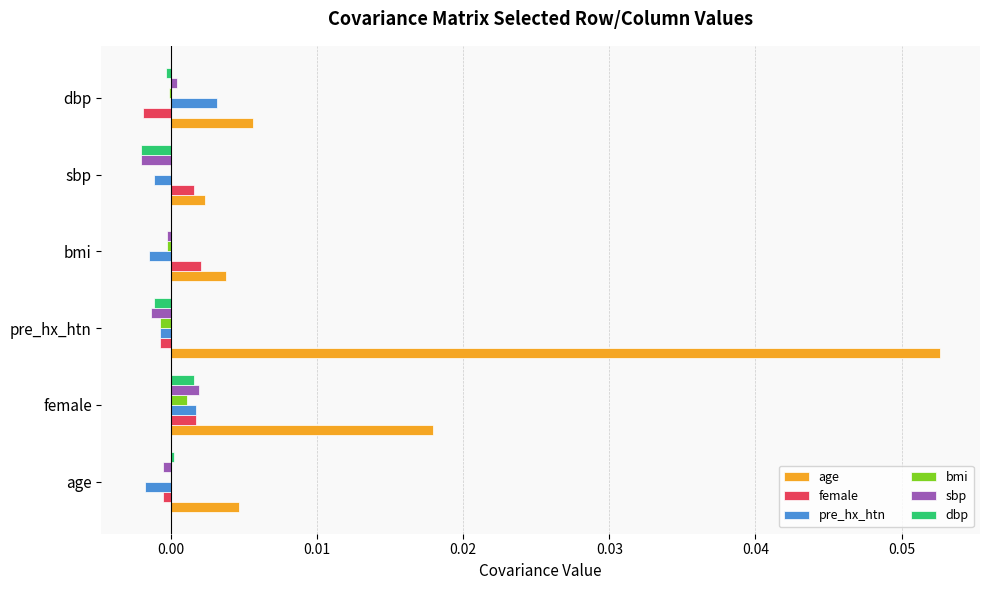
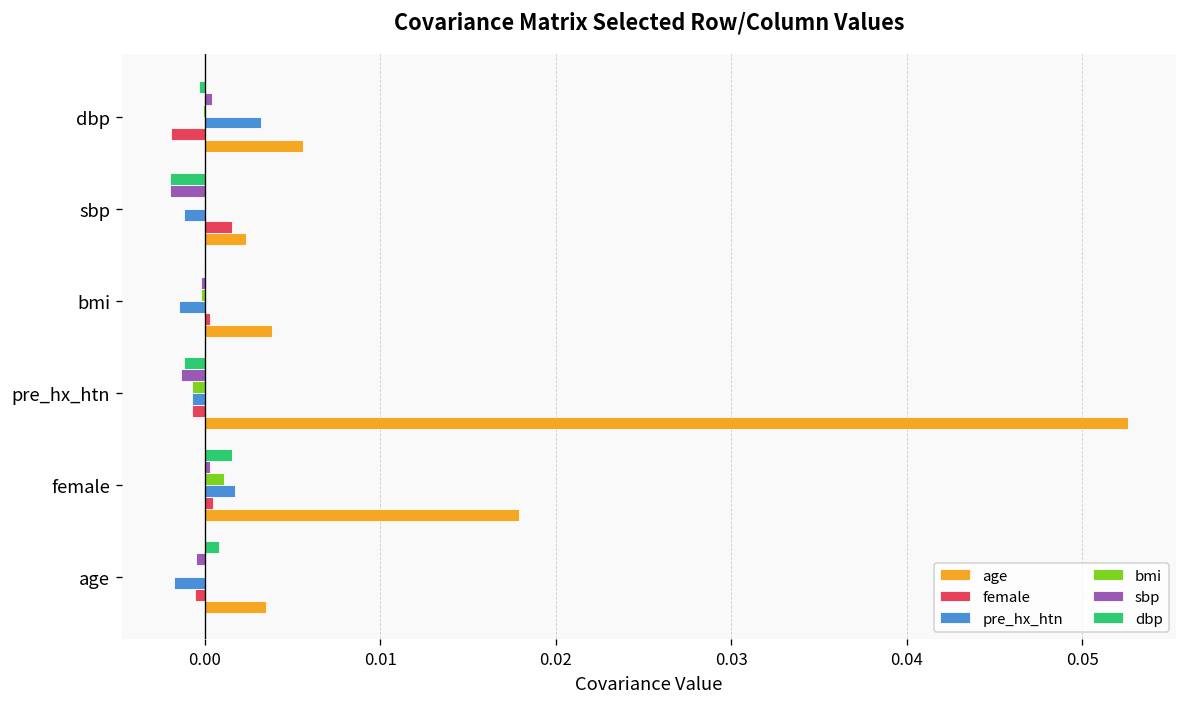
  {
    "age": {
      "dbp": 0.0056,
      "sbp": 0.0023,
      "bmi": 0.0038,
      "pre_hx_htn": 0.0526,
      "female": 0.0179,
-     "age": 0.0047
+     "age": 0.0035
    },
    "female": {
      "dbp": -0.0019,
      "sbp": 0.0016,
-     "bmi": 0.0021,
+     "bmi": 0.0003,
      "pre_hx_htn": -0.0007,
-     "female": 0.0017,
+     "female": 0.0005,
      "age": -0.0005
    },
    "pre_hx_htn": {
      "dbp": 0.0032,
      "sbp": -0.0012,
      "bmi": -0.0015,
      "pre_hx_htn": -0.0007,
      "female": 0.0017,
      "age": -0.0018
    },
    "bmi": {
      "bmi": -0.0002,
      "pre_hx_htn": -0.0007,
      "female": 0.0011
    },
    "sbp": {
      "dbp": 0.0004,
      "sbp": -0.0020,
      "bmi": -0.0002,
      "pre_hx_htn": -0.0014,
-     "female": 0.0019,
+     "female": 0.0003,
      "age": -0.0005
    },
    "dbp": {
      "dbp": -0.0003,
      "sbp": -0.0020,
      "pre_hx_htn": -0.0012,
      "female": 0.0016,
-     "age": 0.0002
+     "age": 0.0008
    }
  }
